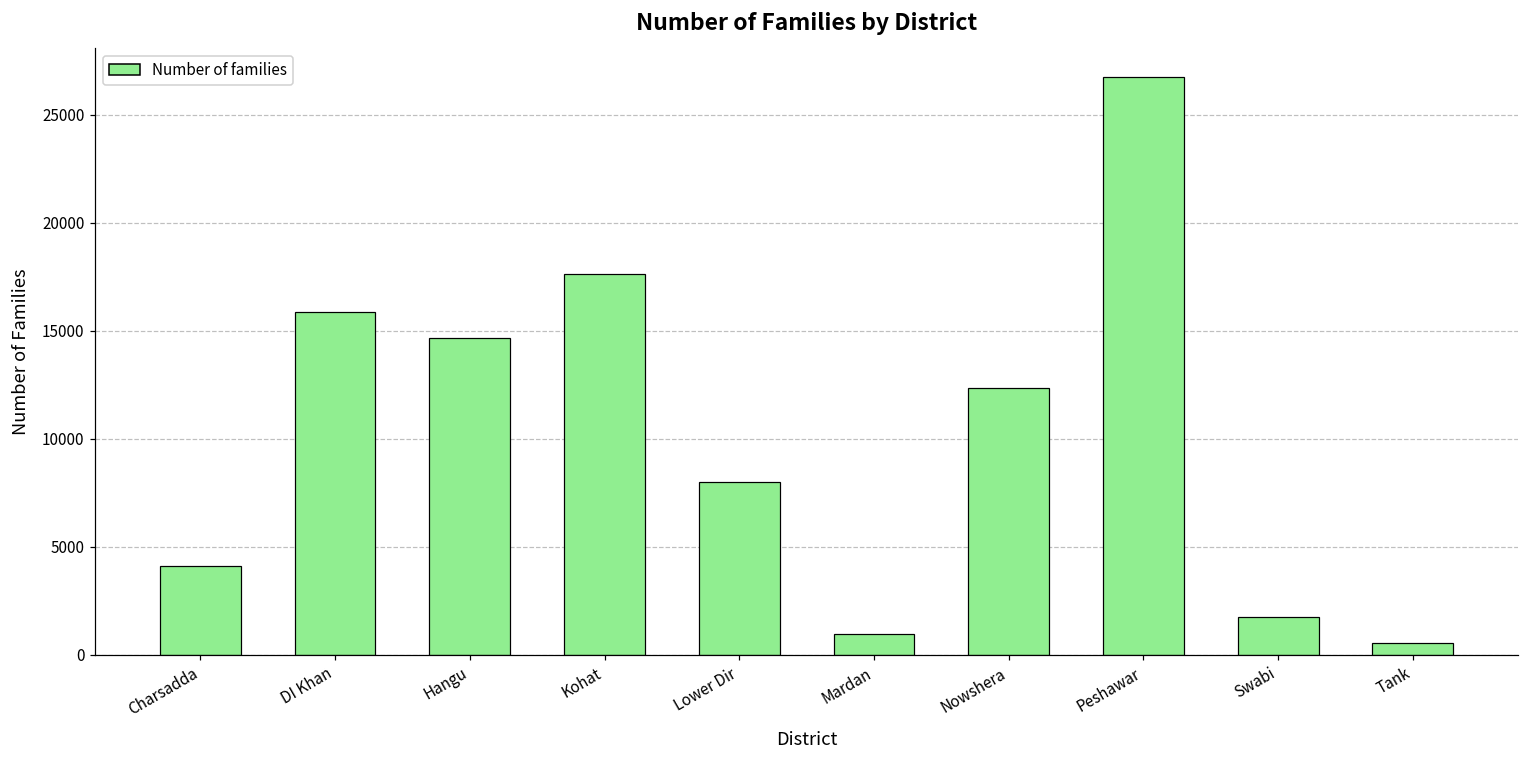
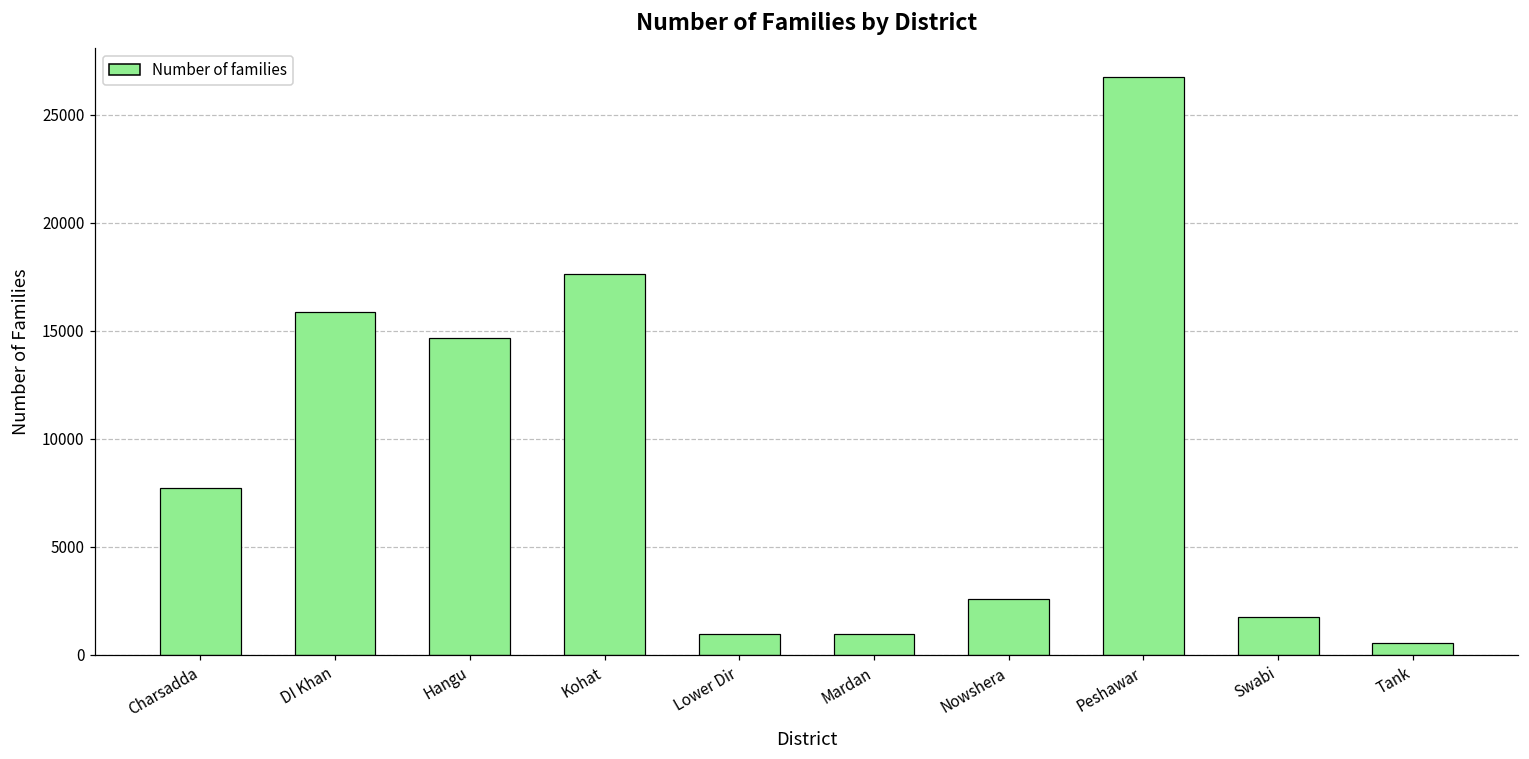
  {
-   "Charsadda": 4100,
+   "Charsadda": 7700,
    "DI Khan": 15800,
    "Hangu": 14600,
    "Kohat": 17600,
-   "Lower Dir": 8000,
+   "Lower Dir": 900,
    "Mardan": 1000,
-   "Nowshera": 12300,
+   "Nowshera": 2600,
    "Peshawar": 26700,
    "Swabi": 1800,
    "Tank": 500
  }
